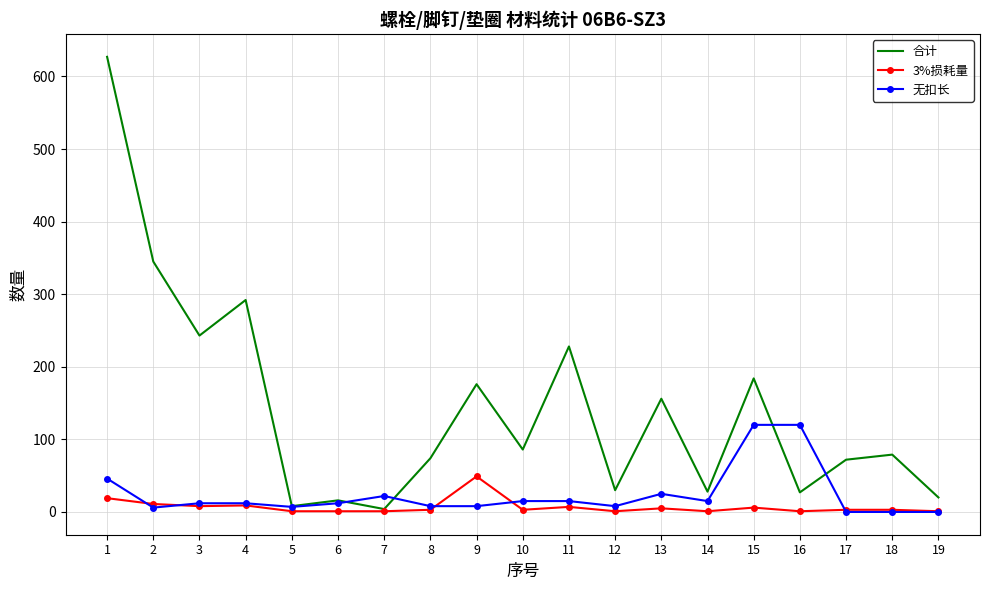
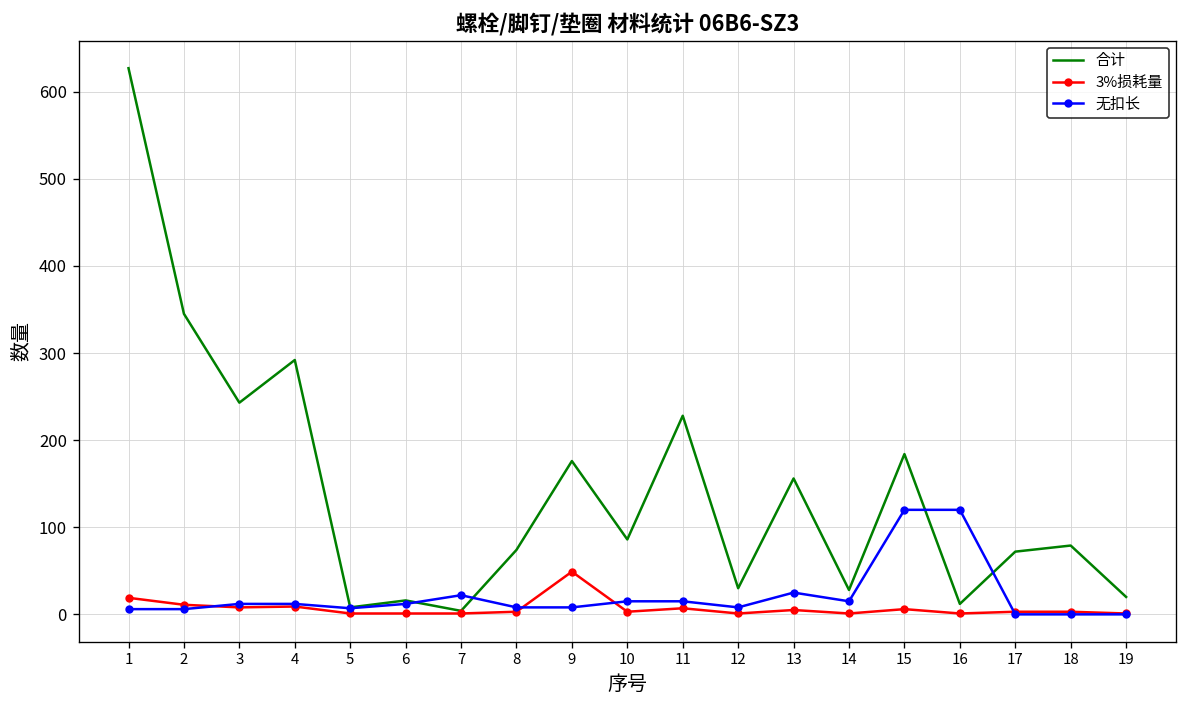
  {
    "合计": {
      "1": 630,
      "2": 350,
      "3": 240,
      "4": 290,
      "6": 20,
      "8": 70,
      "9": 180,
      "10": 90,
      "11": 230,
      "12": 30,
      "13": 160,
      "14": 30,
      "15": 180,
-     "16": 30,
+     "16": 10,
      "17": 70,
      "18": 80,
      "19": 20
    },
    "3%损耗量": {
      "1": 20,
      "2": 10,
      "3": 10,
      "5": 0,
      "6": 0,
      "8": 0,
      "9": 50,
      "10": 0,
      "11": 10,
      "12": 0,
      "13": 10,
      "14": 0,
      "15": 10,
      "16": 0
    },
    "无扣长": {
-     "1": 50,
+     "1": 10,
      "2": 10,
      "3": 10,
      "6": 10,
      "7": 20,
      "8": 10,
      "9": 10,
      "10": 20,
      "11": 20,
      "12": 10,
      "13": 30,
      "14": 20,
      "15": 120,
      "16": 120
    }
  }
